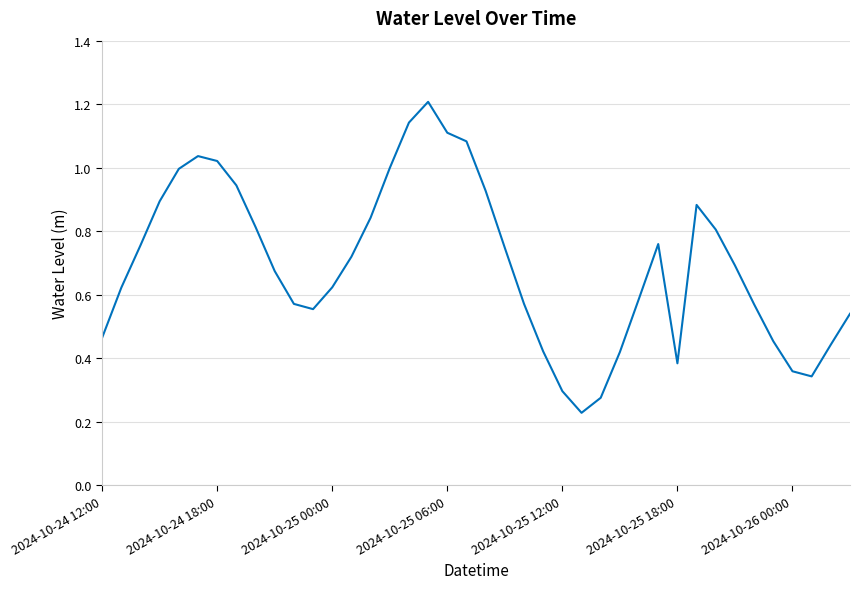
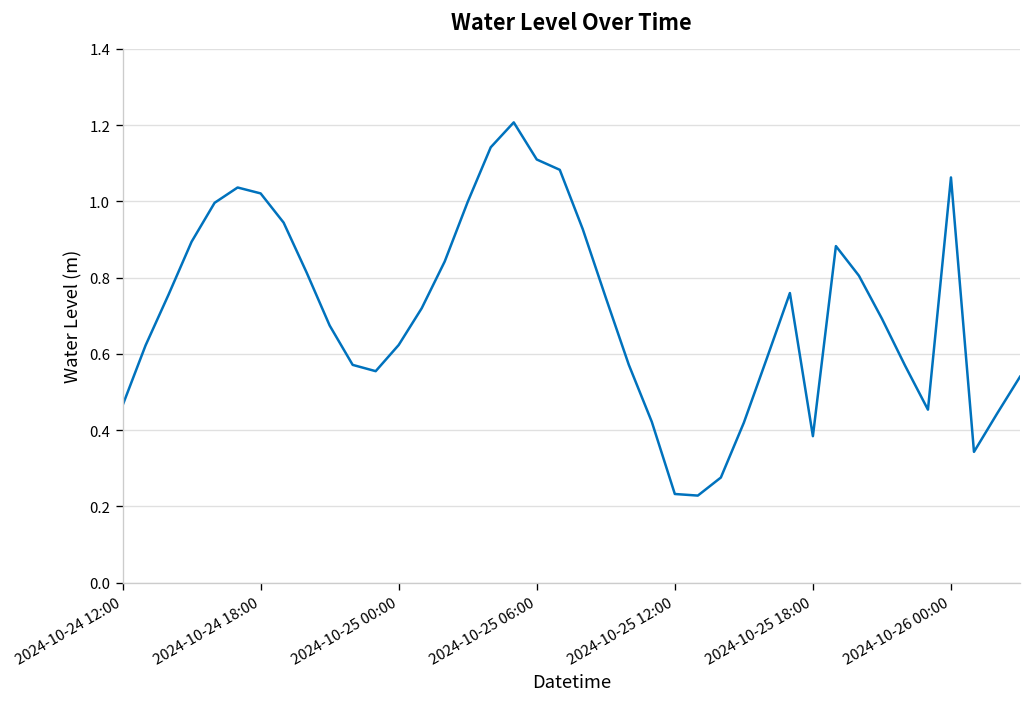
  {
    "2024-10-24 12:00": 0.46,
    "2024-10-24 18:00": 1.02,
    "2024-10-25 00:00": 0.62,
    "2024-10-25 06:00": 1.11,
-   "2024-10-25 12:00": 0.30,
+   "2024-10-25 12:00": 0.23,
    "2024-10-25 18:00": 0.38,
-   "2024-10-26 00:00": 0.36
+   "2024-10-26 00:00": 1.06
  }
